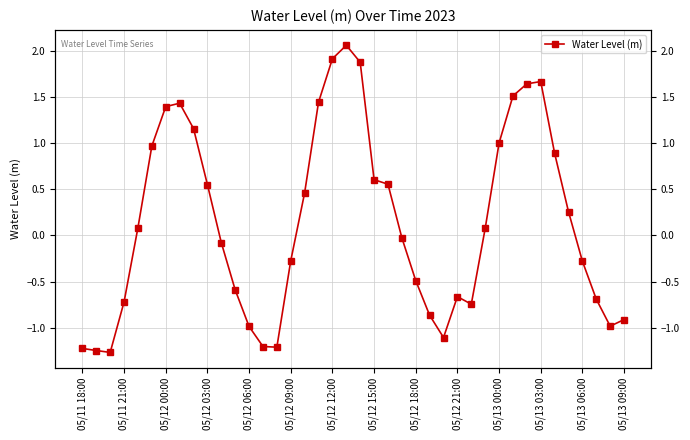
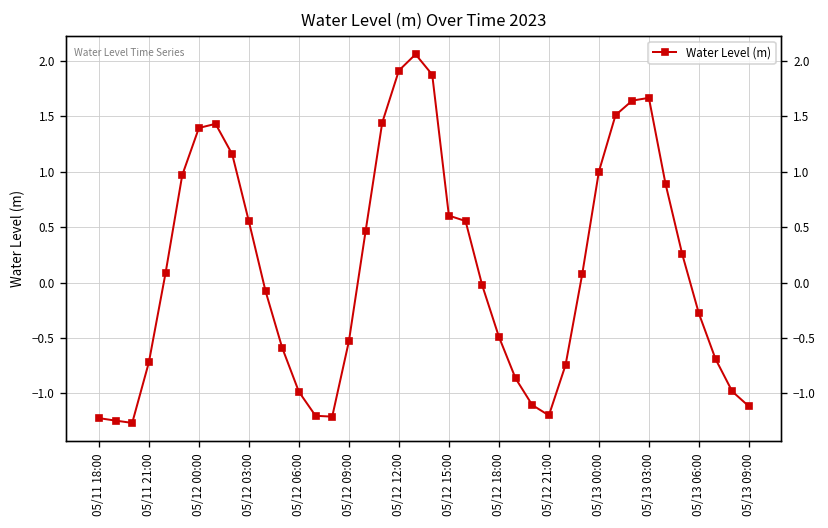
  {
    "05/11 18:00": -1.2,
    "05/11 21:00": -0.7,
    "05/12 00:00": 1.4,
    "05/12 03:00": 0.6,
    "05/12 06:00": -1.0,
-   "05/12 09:00": -0.3,
+   "05/12 09:00": -0.5,
    "05/12 12:00": 1.9,
    "05/12 15:00": 0.6,
    "05/12 18:00": -0.5,
-   "05/12 21:00": -0.7,
+   "05/12 21:00": -1.2,
    "05/13 00:00": 1.0,
    "05/13 03:00": 1.7,
    "05/13 06:00": -0.3,
-   "05/13 09:00": -0.9
+   "05/13 09:00": -1.1
  }
